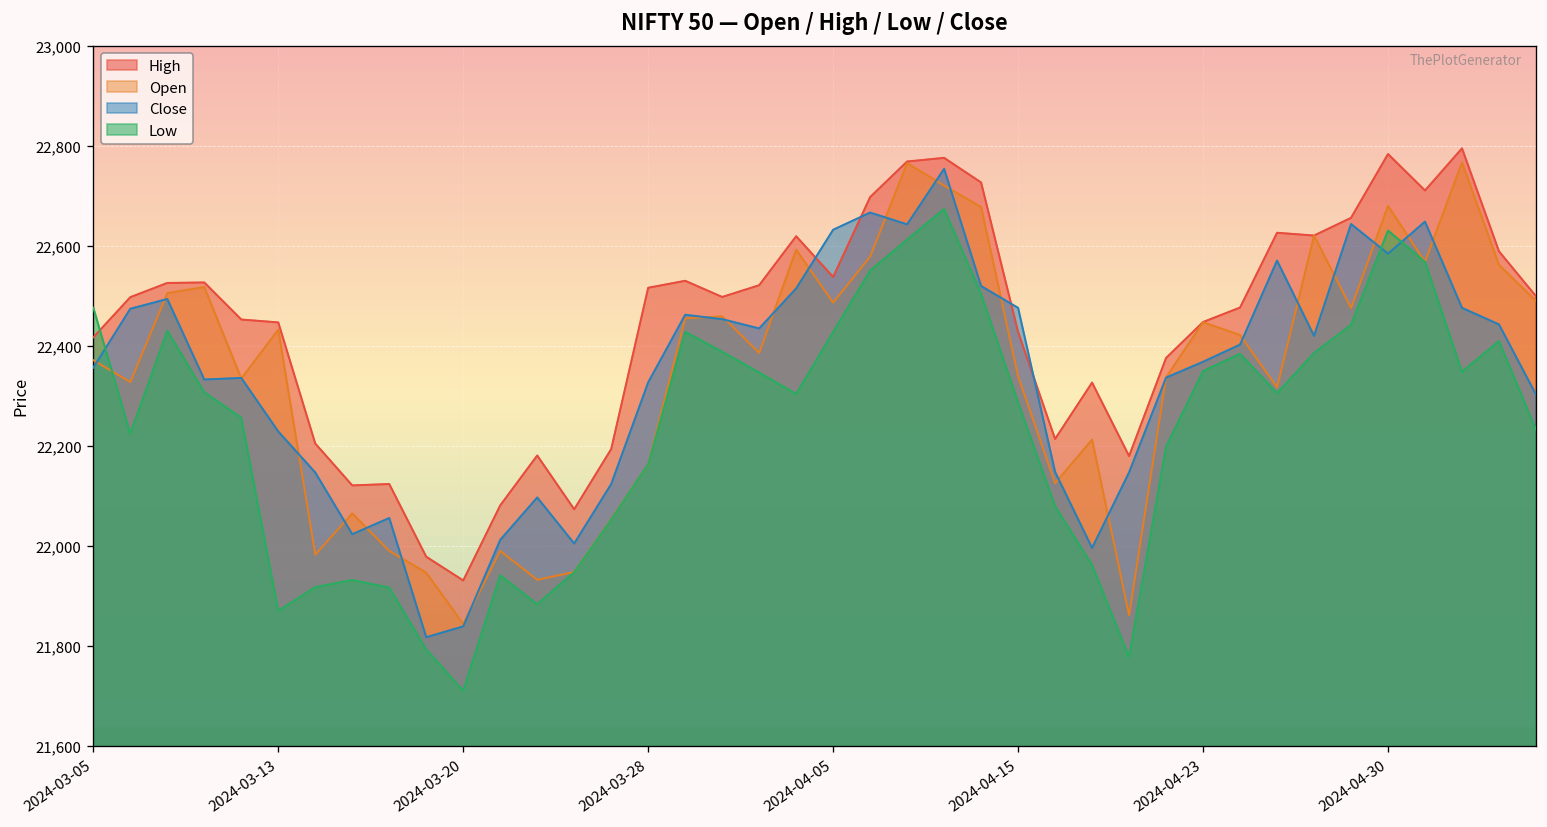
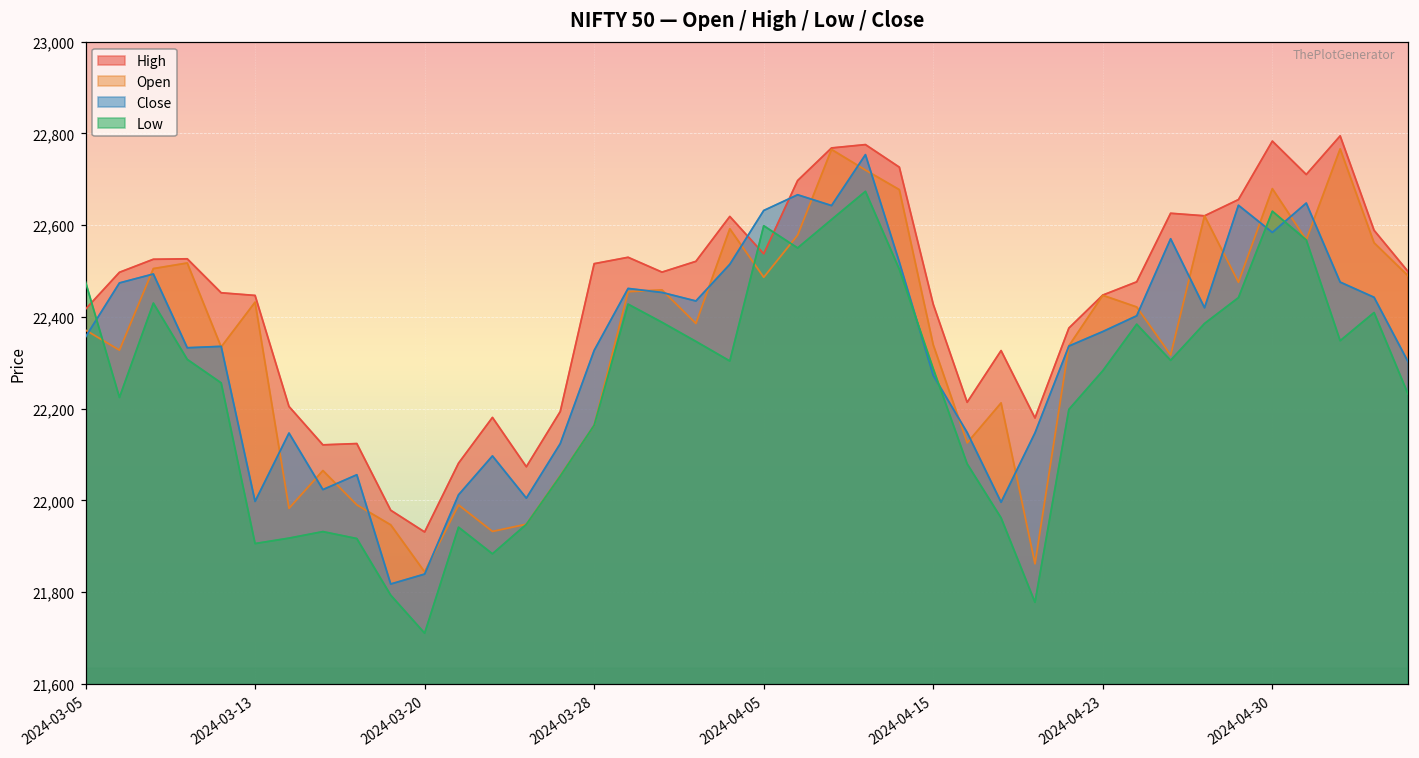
  {
    "Close": {
      "2024-03-05": "22,360",
-     "2024-03-13": "22,230",
+     "2024-03-13": "22,000",
      "2024-03-28": "22,330",
      "2024-04-05": "22,630",
-     "2024-04-15": "22,480",
+     "2024-04-15": "22,270",
      "2024-04-23": "22,370",
      "2024-04-30": "22,580"
    },
    "Low": {
      "2024-03-05": "22,480",
-     "2024-03-13": "21,870",
+     "2024-03-13": "21,910",
      "2024-03-20": "21,710",
-     "2024-04-05": "22,430",
+     "2024-04-05": "22,600",
      "2024-04-15": "22,290",
-     "2024-04-23": "22,350",
+     "2024-04-23": "22,280",
      "2024-04-30": "22,630"
    }
  }
